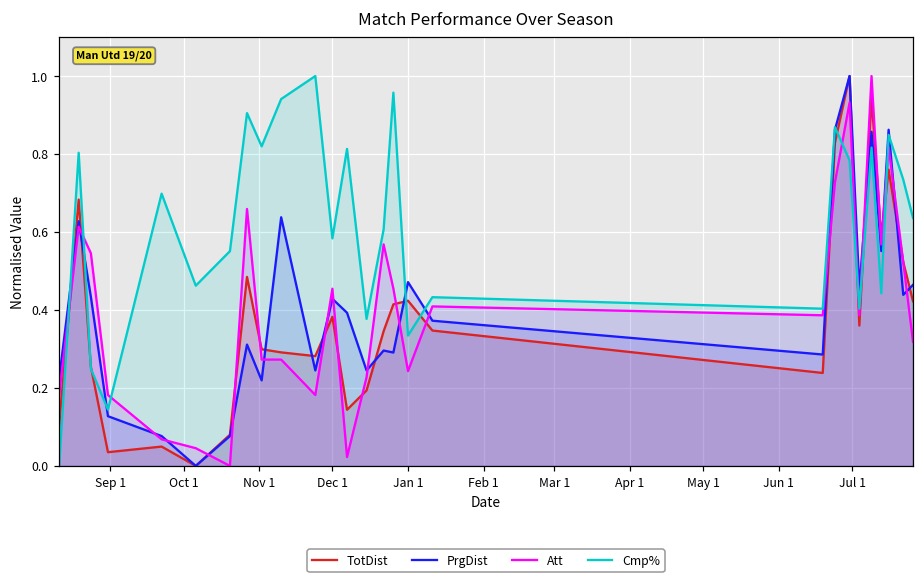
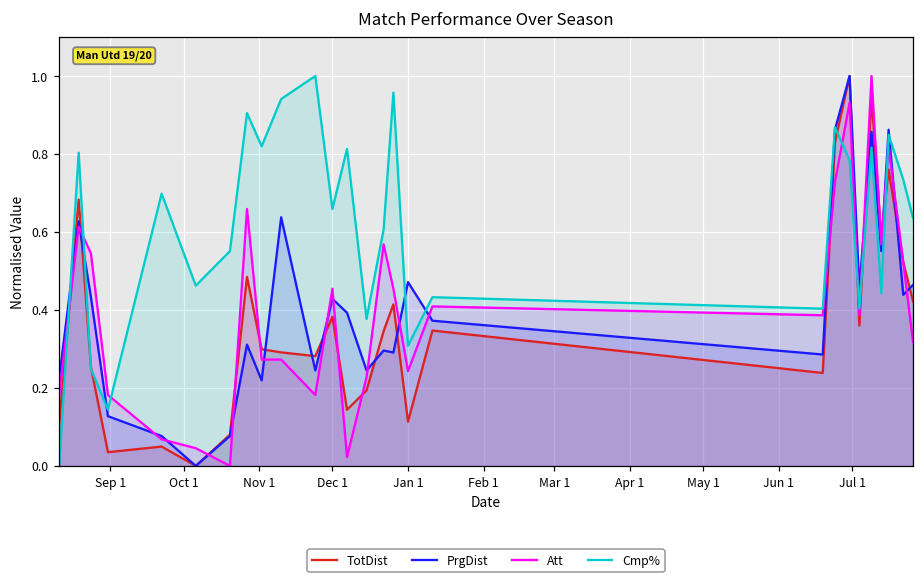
  {
    "TotDist": {
      "Dec 1": 0.38,
-     "Jan 1": 0.42
+     "Jan 1": 0.11
    },
    "PrgDist": {
      "Dec 1": 0.43,
      "Jan 1": 0.47
    },
    "Att": {
      "Dec 1": 0.45,
      "Jan 1": 0.24
    },
    "Cmp%": {
-     "Dec 1": 0.58,
-     "Jan 1": 0.33
+     "Dec 1": 0.66,
+     "Jan 1": 0.31
    }
  }
